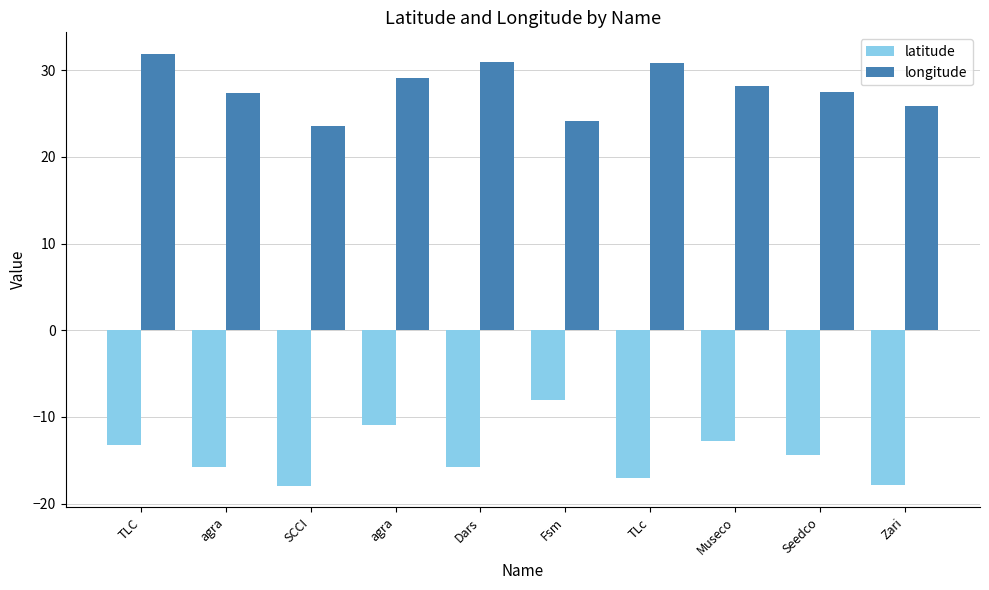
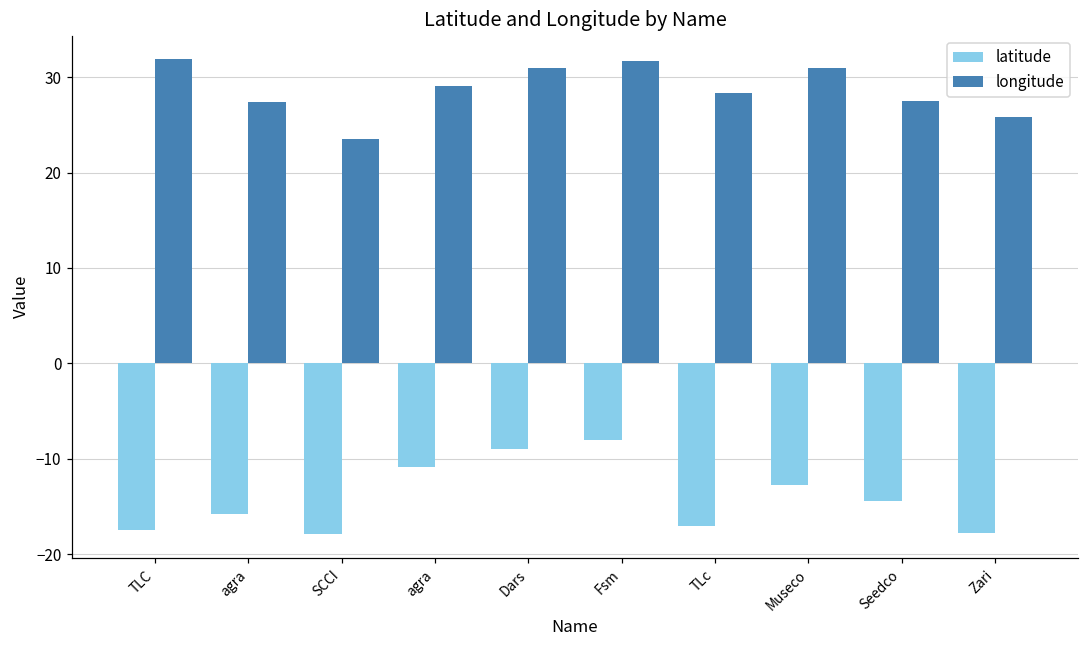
  {
    "latitude": {
-     "TLC": -13,
+     "TLC": -18,
      "SCCI": -18,
-     "Dars": -16,
+     "Dars": -9,
      "Fsm": -8,
      "TLc": -17,
      "Museco": -13,
      "Seedco": -14,
      "Zari": -18
    },
    "longitude": {
      "TLC": 32,
      "SCCI": 24,
      "Dars": 31,
-     "Fsm": 24,
-     "TLc": 31,
-     "Museco": 28,
+     "Fsm": 32,
+     "TLc": 28,
+     "Museco": 31,
      "Seedco": 28,
      "Zari": 26
    }
  }
